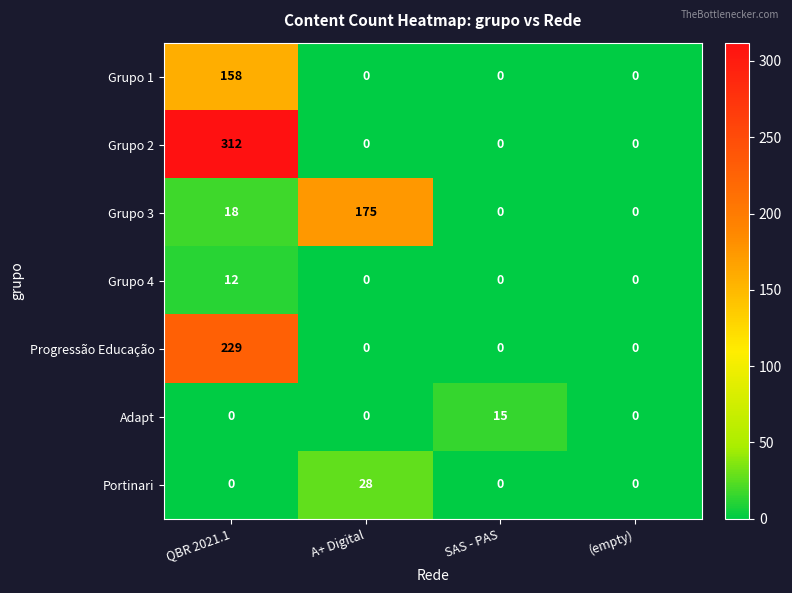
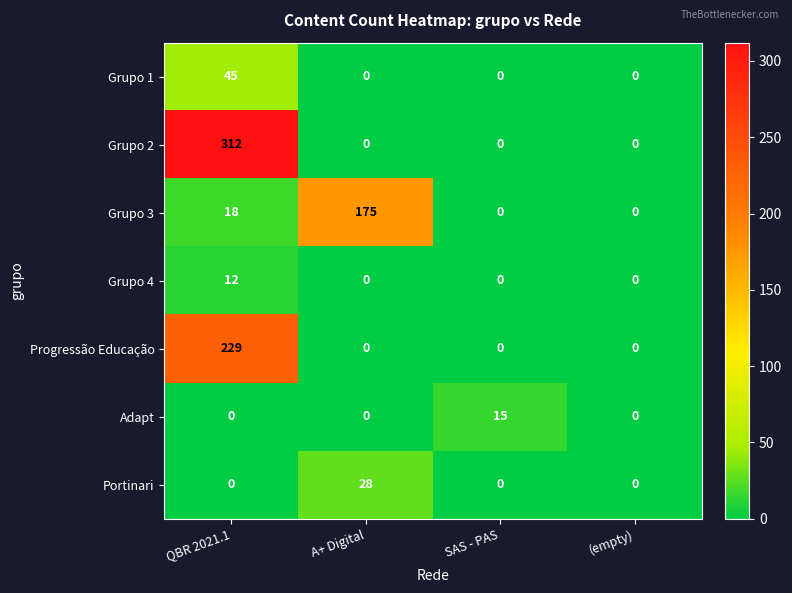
  {
    "Grupo 1": {
-     "QBR 2021.1": 158,
+     "QBR 2021.1": 45,
      "A+ Digital": 0,
      "SAS - PAS": 0,
      "(empty)": 0
    },
    "Grupo 2": {
      "QBR 2021.1": 312,
      "A+ Digital": 0,
      "SAS - PAS": 0,
      "(empty)": 0
    },
    "Grupo 3": {
      "QBR 2021.1": 18,
      "A+ Digital": 175,
      "SAS - PAS": 0,
      "(empty)": 0
    },
    "Grupo 4": {
      "QBR 2021.1": 12,
      "A+ Digital": 0,
      "SAS - PAS": 0,
      "(empty)": 0
    },
    "Progressão Educação": {
      "QBR 2021.1": 229,
      "A+ Digital": 0,
      "SAS - PAS": 0,
      "(empty)": 0
    },
    "Adapt": {
      "QBR 2021.1": 0,
      "A+ Digital": 0,
      "SAS - PAS": 15,
      "(empty)": 0
    },
    "Portinari": {
      "QBR 2021.1": 0,
      "A+ Digital": 28,
      "SAS - PAS": 0,
      "(empty)": 0
    }
  }
